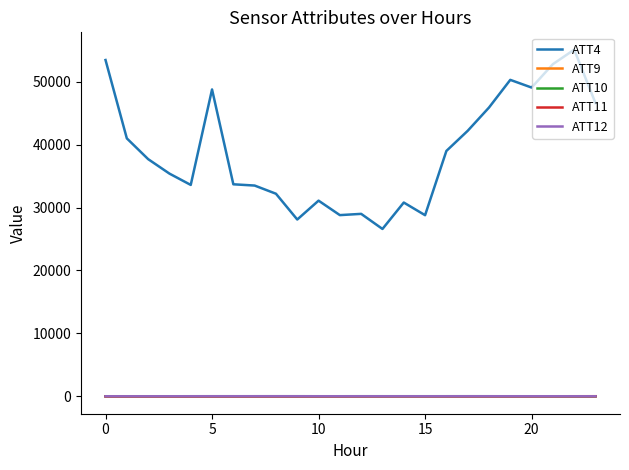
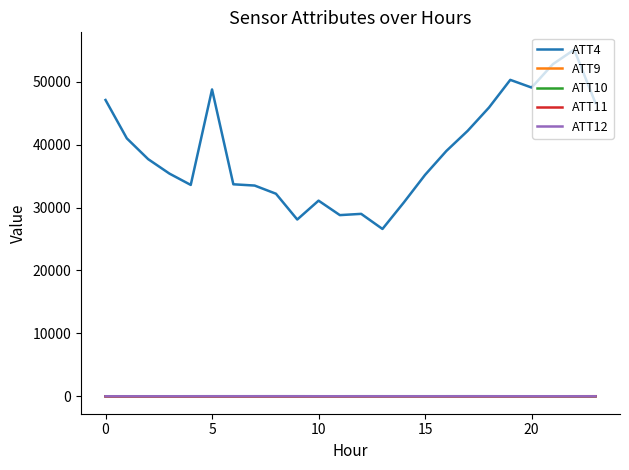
  {
    "ATT4": {
-     "0": 53000,
+     "0": 47000,
      "5": 49000,
      "10": 31000,
-     "15": 29000,
+     "15": 35000,
      "20": 49000
    },
    "ATT12": {
      "0": 0,
      "5": 0,
      "10": 0,
      "15": 0,
      "20": 0
    }
  }
